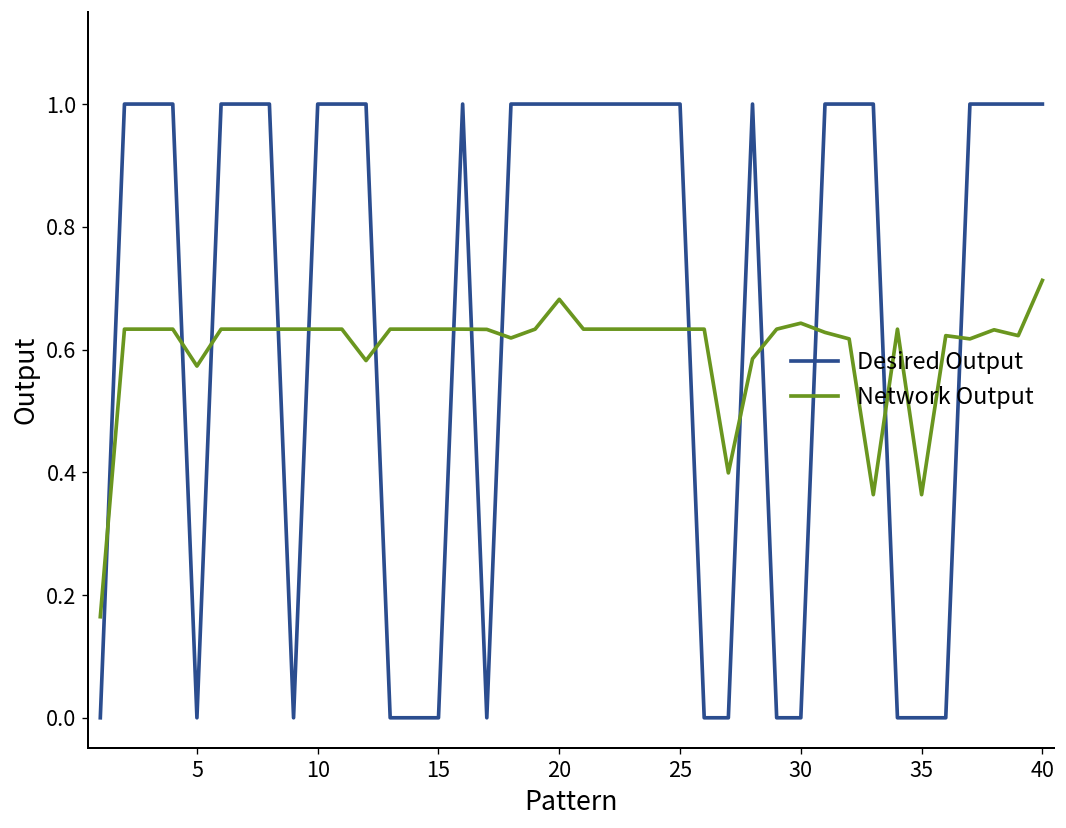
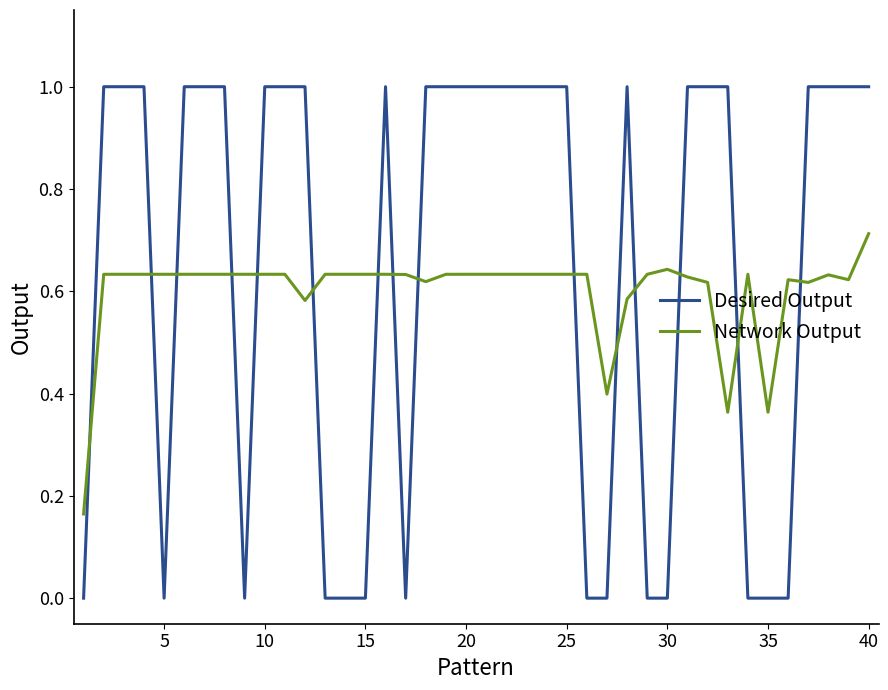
  {
    "Desired Output": {
      "5": 0.00,
      "10": 1.00,
      "15": 0.00,
      "20": 1.00,
      "25": 1.00,
      "30": 0.00,
      "35": 0.00,
      "40": 1.00
    },
    "Network Output": {
-     "5": 0.57,
+     "5": 0.63,
      "10": 0.63,
      "15": 0.63,
-     "20": 0.68,
+     "20": 0.63,
      "25": 0.63,
      "30": 0.64,
      "35": 0.36,
      "40": 0.71
    }
  }
